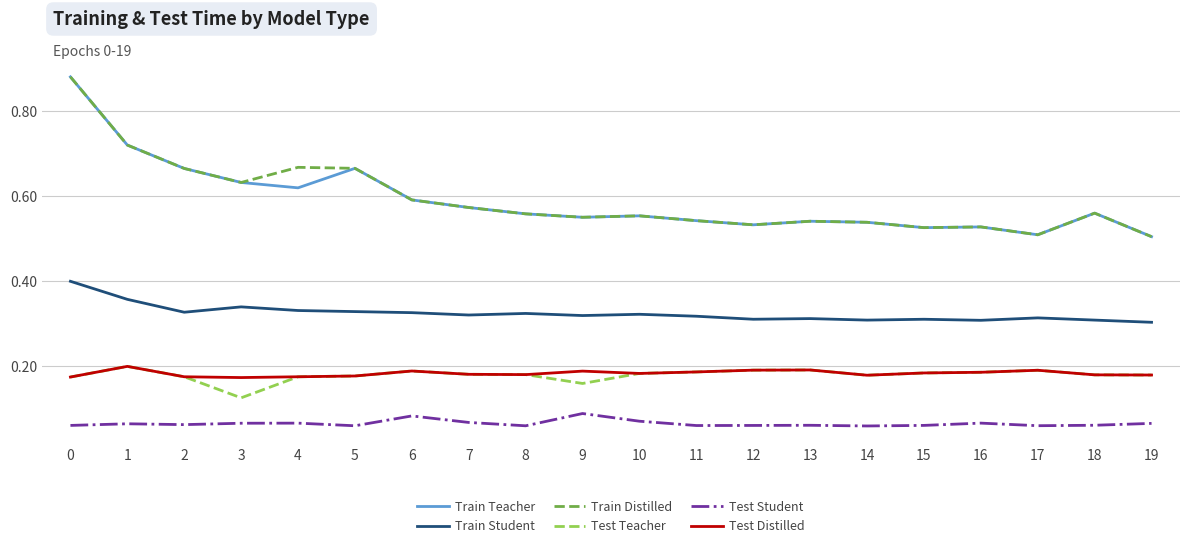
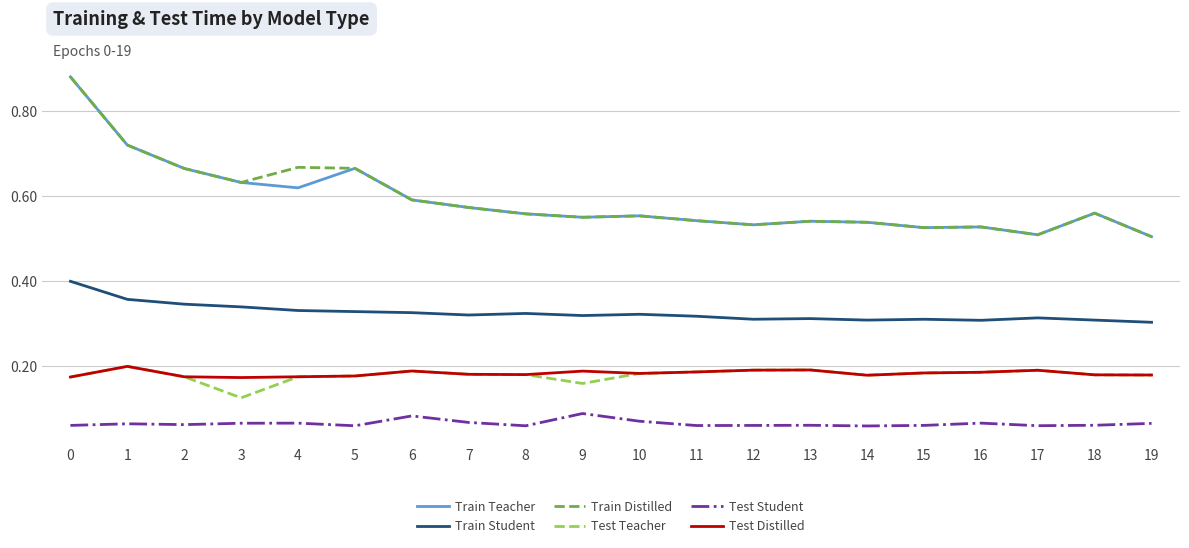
  {
    "Train Teacher": {
      "4": 0.62
    },
    "Train Student": {
      "0": 0.40,
      "1": 0.36,
-     "2": 0.33,
+     "2": 0.34,
      "3": 0.34,
      "4": 0.33,
      "5": 0.33,
      "6": 0.32,
      "7": 0.32,
      "8": 0.32,
      "9": 0.32,
      "10": 0.32,
      "11": 0.32,
      "12": 0.31,
      "13": 0.31,
      "14": 0.31,
      "15": 0.31,
      "16": 0.31,
      "17": 0.31,
      "18": 0.31,
      "19": 0.30
    },
    "Test Student": {
      "0": 0.06,
      "1": 0.06,
      "2": 0.06,
      "3": 0.06,
      "4": 0.06,
      "5": 0.06,
      "6": 0.08,
      "7": 0.07,
      "8": 0.06,
      "9": 0.09,
      "10": 0.07,
      "11": 0.06,
      "12": 0.06,
      "13": 0.06,
      "14": 0.06,
      "15": 0.06,
      "16": 0.06,
      "17": 0.06,
      "18": 0.06,
      "19": 0.06
    },
    "Test Distilled": {
      "3": 0.17,
      "9": 0.19
    }
  }
